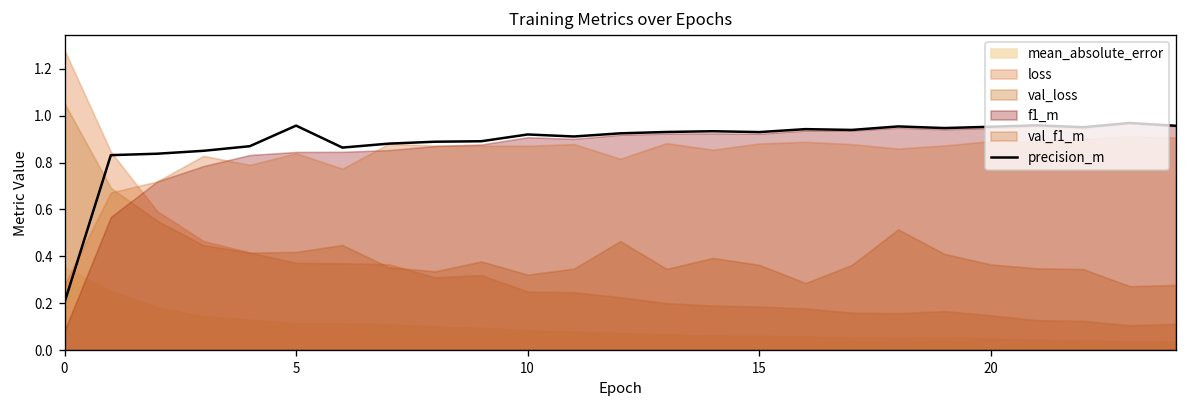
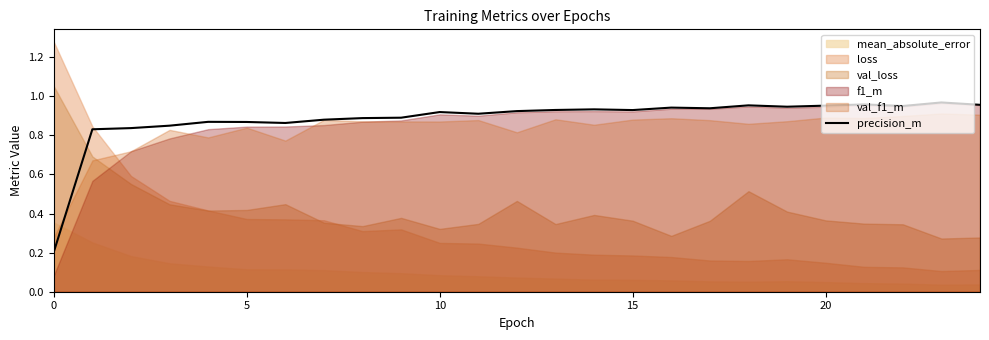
  {
    "precision_m": {
      "0": 0.20,
-     "5": 0.96
+     "5": 0.87
    }
  }
